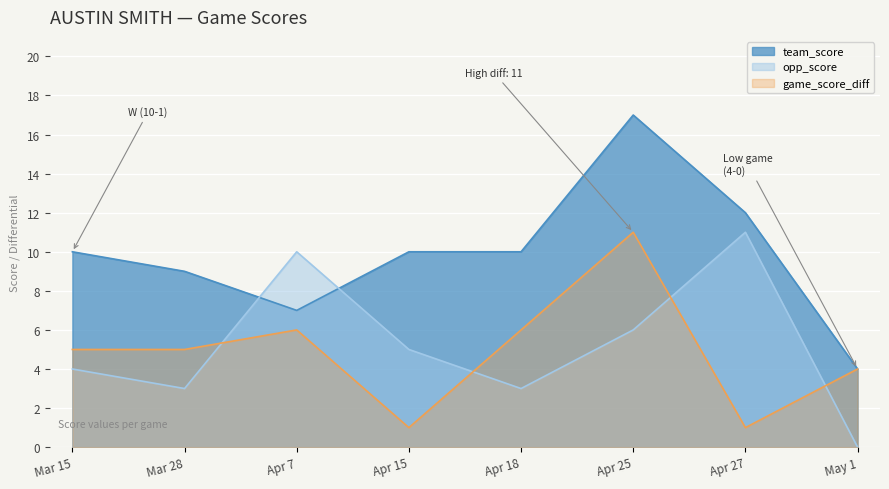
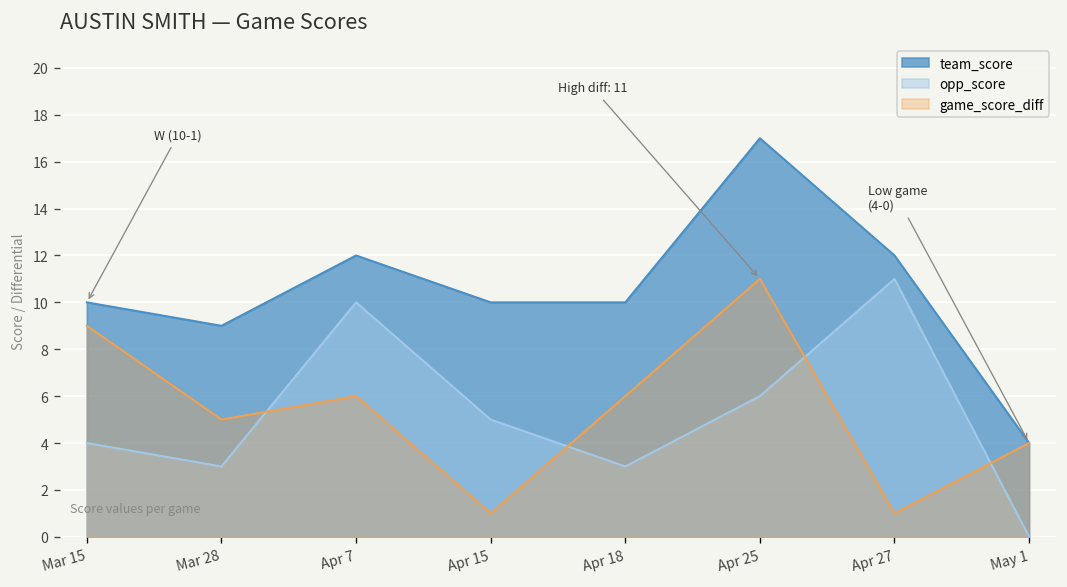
  {
    "team_score": {
      "Mar 28": 9,
-     "Apr 7": 7,
+     "Apr 7": 12,
      "Apr 15": 10,
      "Apr 18": 10
    },
    "opp_score": {
      "Mar 15": 4,
      "Mar 28": 3,
      "Apr 7": 10,
      "Apr 15": 5,
      "Apr 18": 3,
      "Apr 25": 6,
      "May 1": 0
    },
    "game_score_diff": {
-     "Mar 15": 5,
+     "Mar 15": 9,
      "Mar 28": 5,
      "Apr 7": 6,
      "Apr 15": 1,
      "Apr 18": 6,
      "Apr 27": 1
    }
  }
